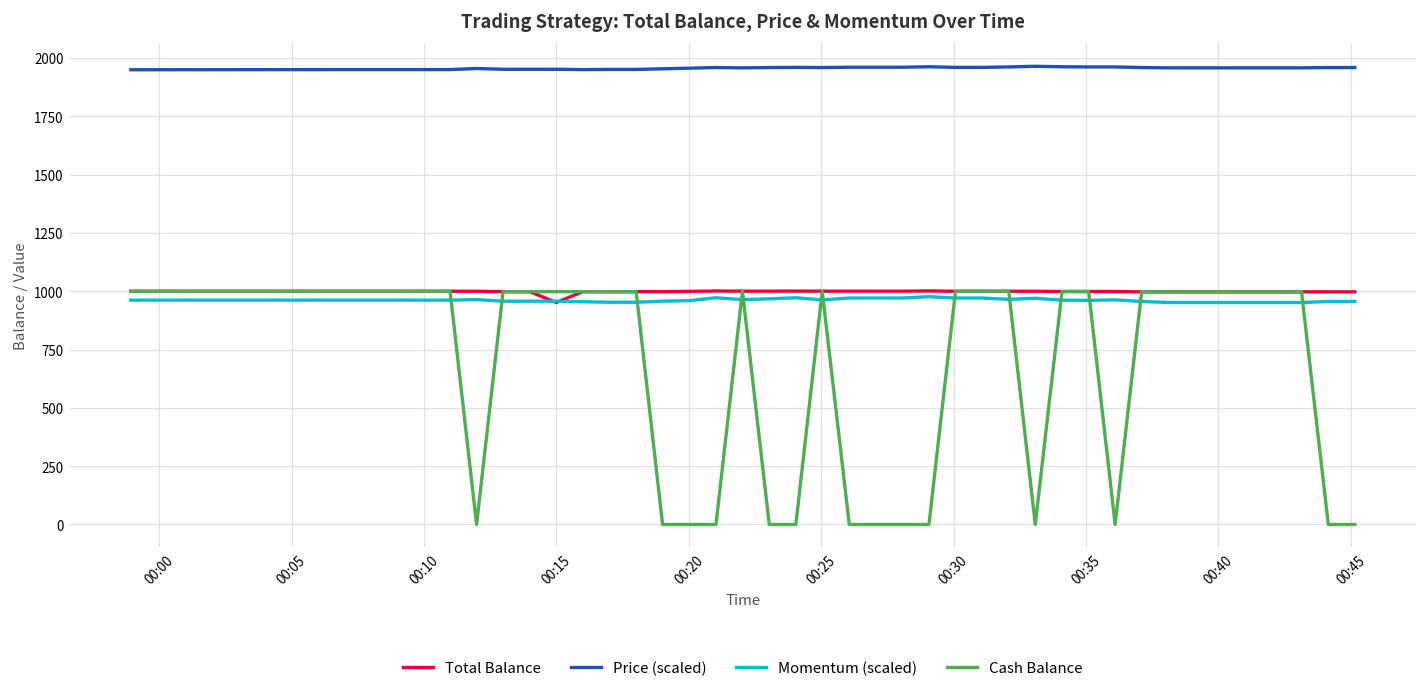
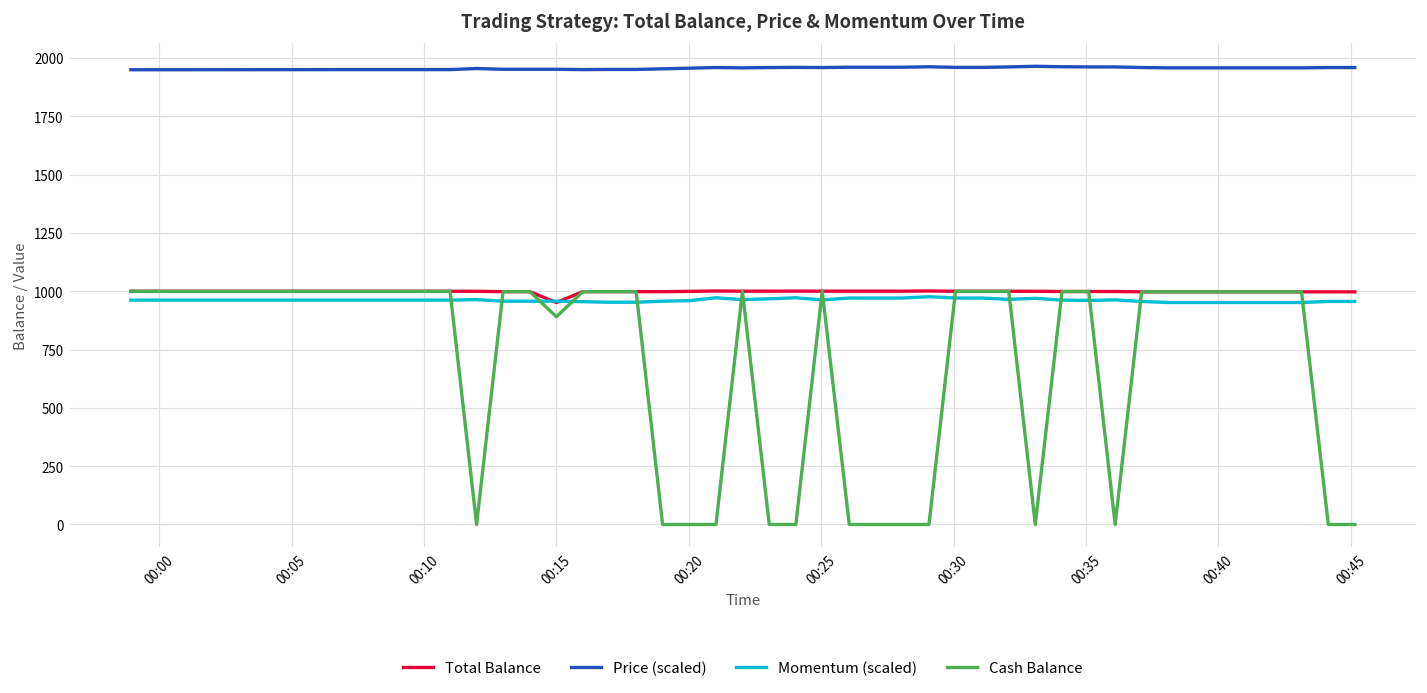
  {
    "Price (scaled)": {
      "00:15": 1950
    },
    "Cash Balance": {
-     "00:15": 1000
+     "00:15": 890
    }
  }
